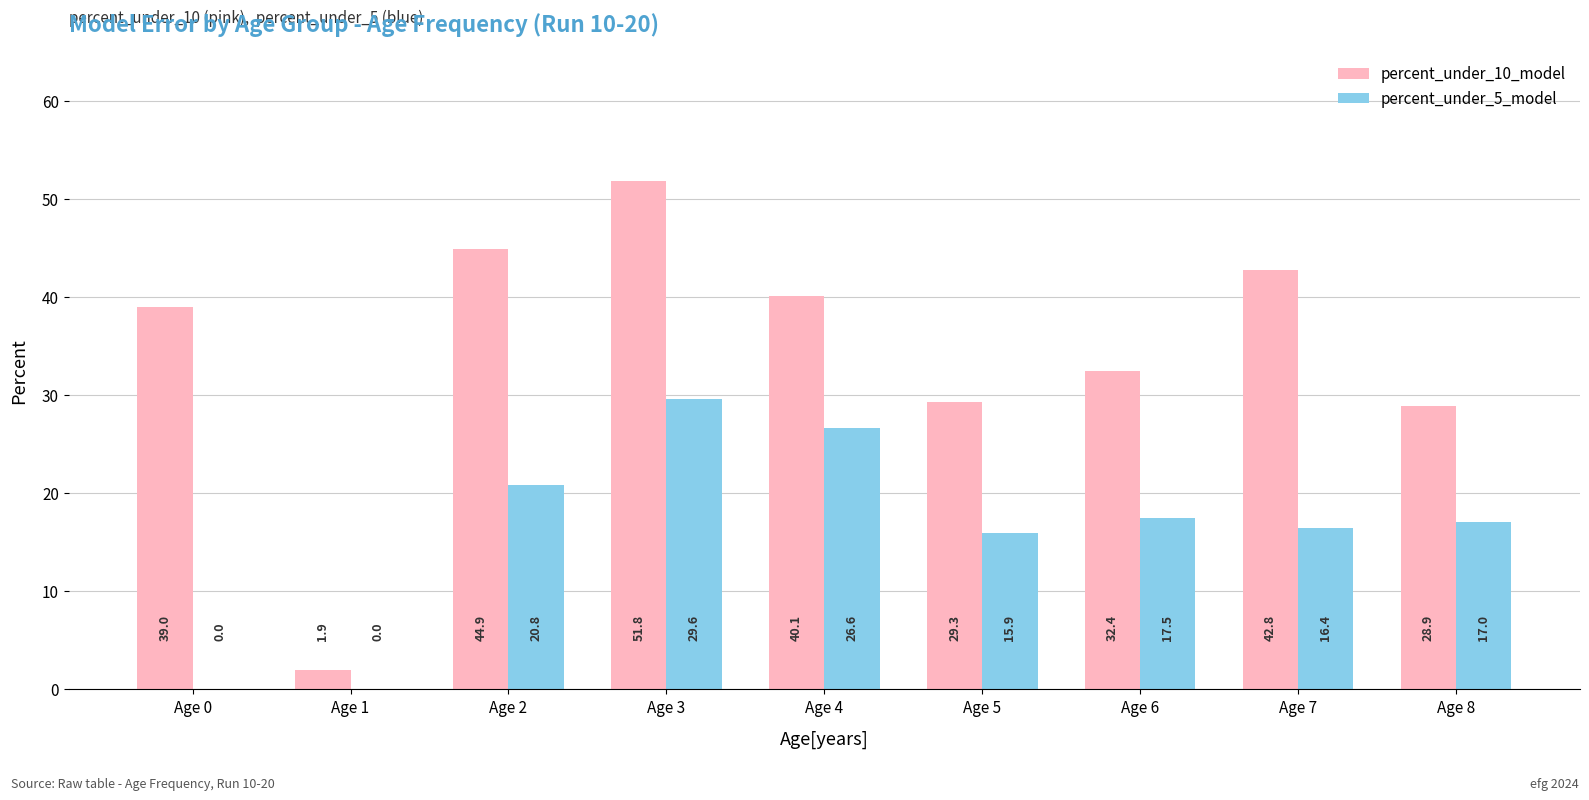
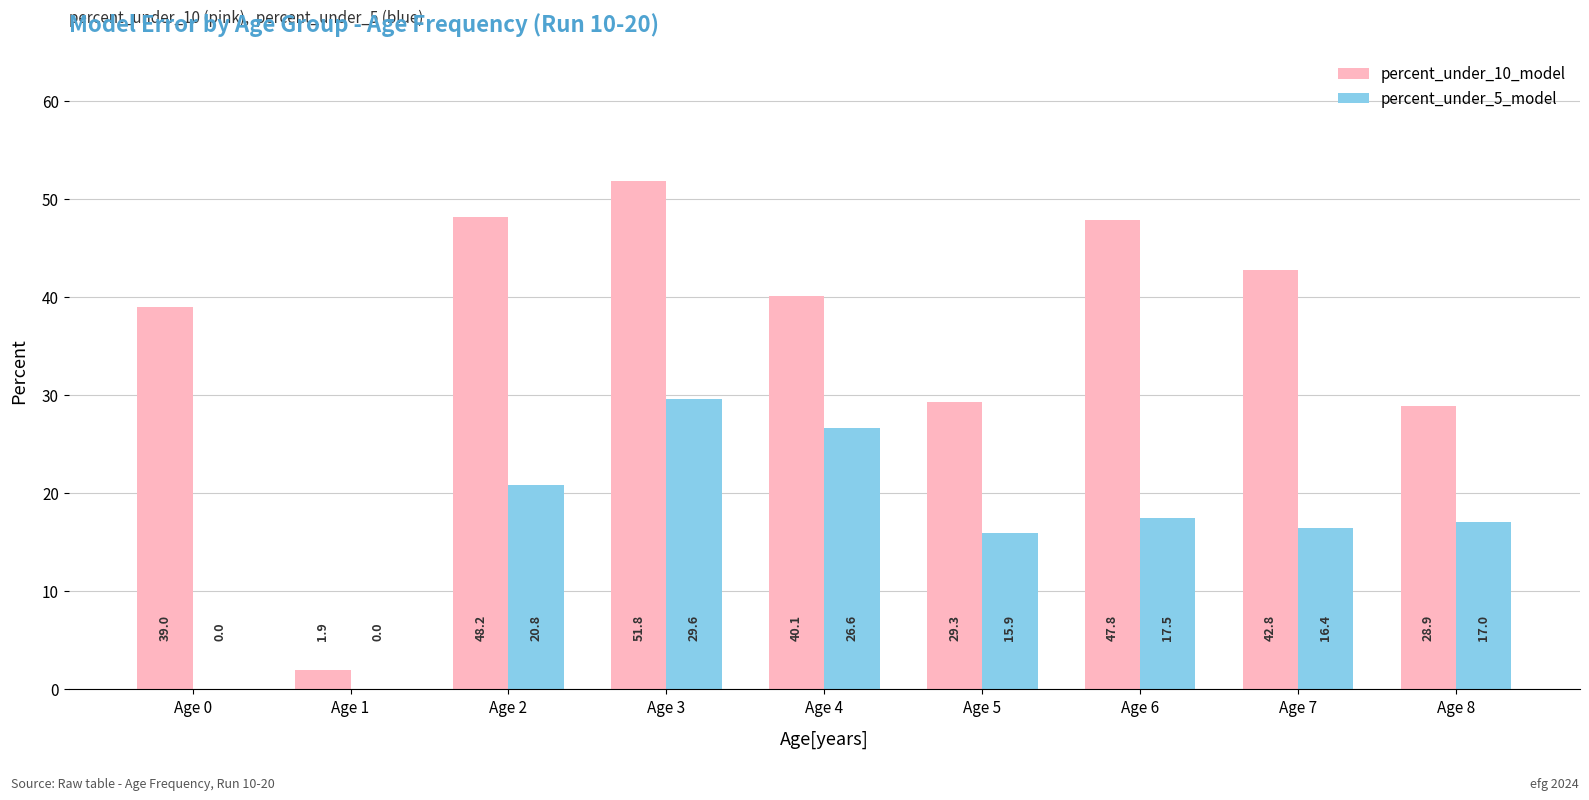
  {
    "percent_under_10_model": {
      "Age 0": 39.0,
-     "Age 2": 44.9,
+     "Age 2": 48.2,
      "Age 3": 51.8,
      "Age 4": 40.1,
      "Age 5": 29.3,
-     "Age 6": 32.4,
+     "Age 6": 47.8,
      "Age 7": 42.8,
      "Age 8": 28.9
    },
    "percent_under_5_model": {
      "Age 2": 20.8,
      "Age 3": 29.6,
      "Age 4": 26.6,
      "Age 5": 15.9,
      "Age 6": 17.5,
      "Age 7": 16.4,
      "Age 8": 17.0
    }
  }
